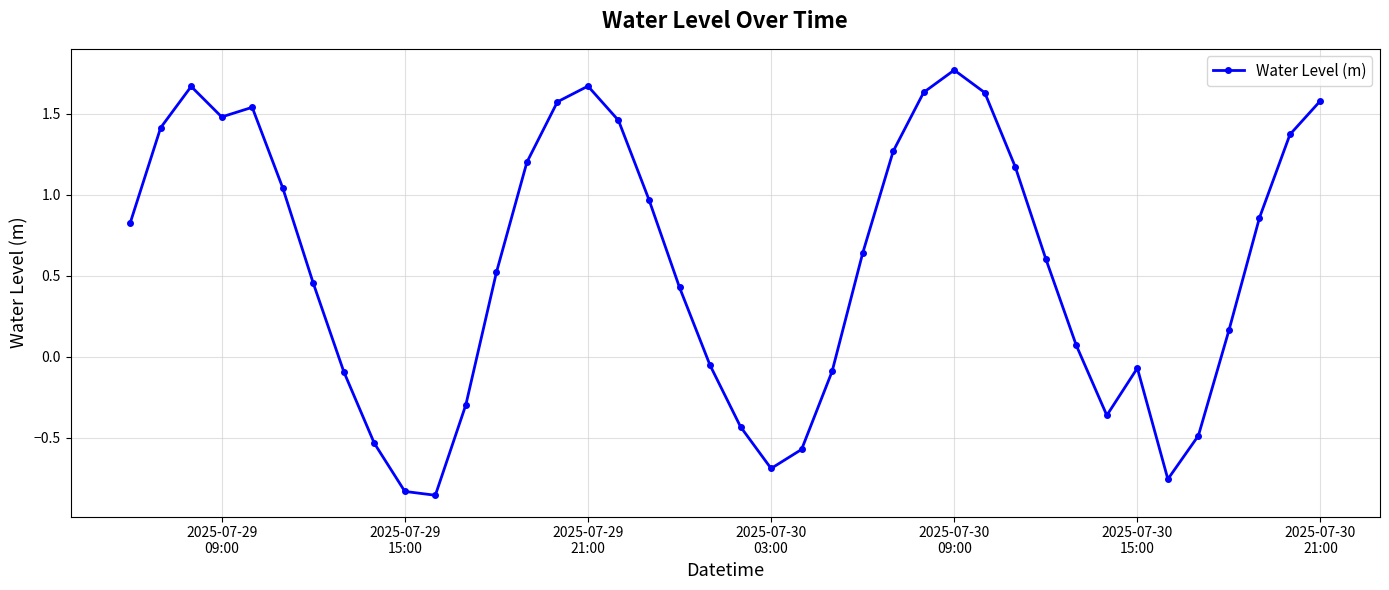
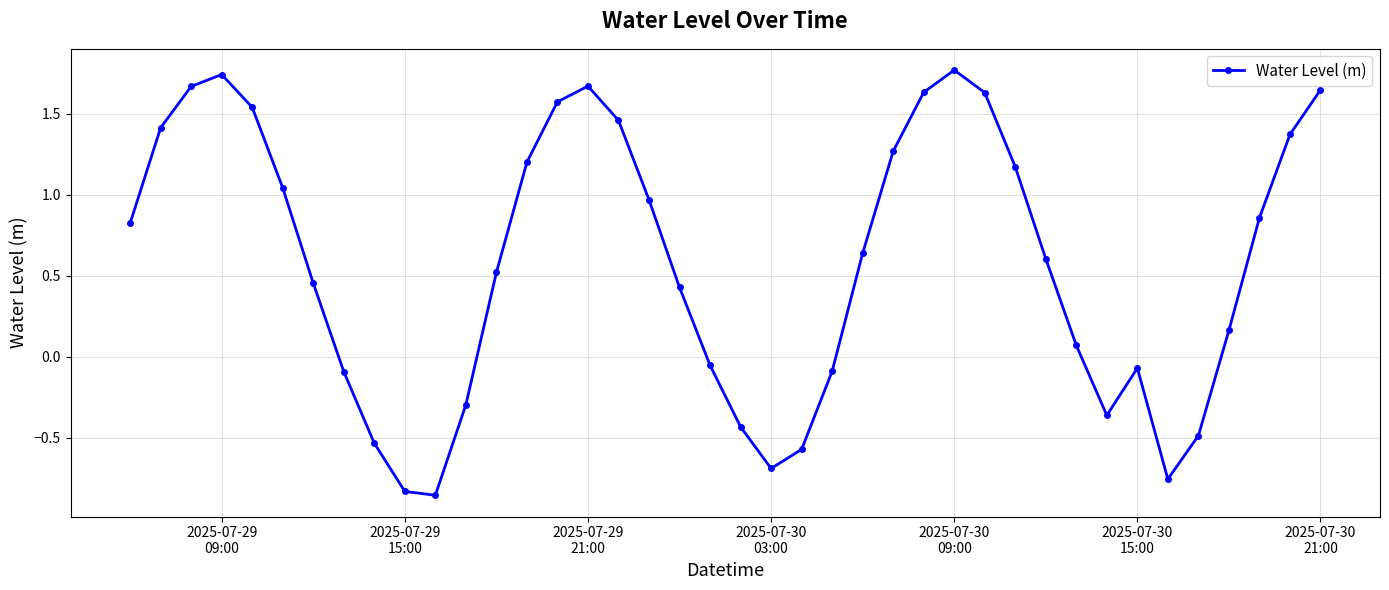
  {
-   "2025-07-29 09:00": 1.48,
+   "2025-07-29 09:00": 1.74,
    "2025-07-29 15:00": -0.83,
    "2025-07-29 21:00": 1.67,
    "2025-07-30 03:00": -0.69,
    "2025-07-30 09:00": 1.77,
    "2025-07-30 15:00": -0.07,
-   "2025-07-30 21:00": 1.58
+   "2025-07-30 21:00": 1.65
  }
